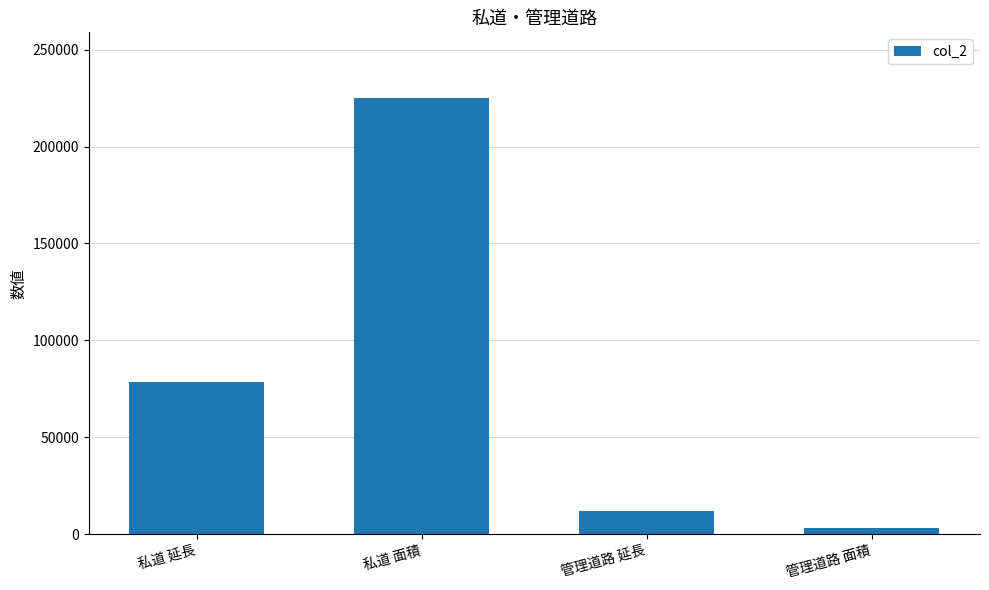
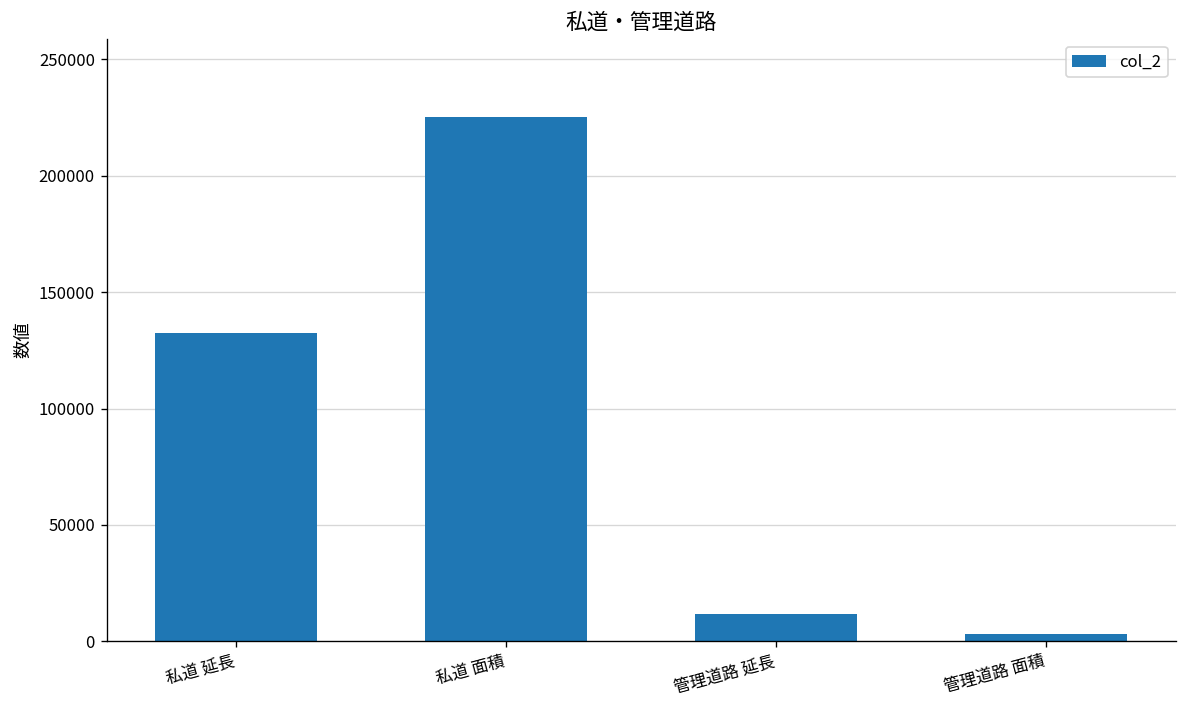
  {
-   "私道 延長": 78000,
+   "私道 延長": 132000,
    "私道 面積": 225000,
    "管理道路 延長": 12000,
    "管理道路 面積": 3000
  }
